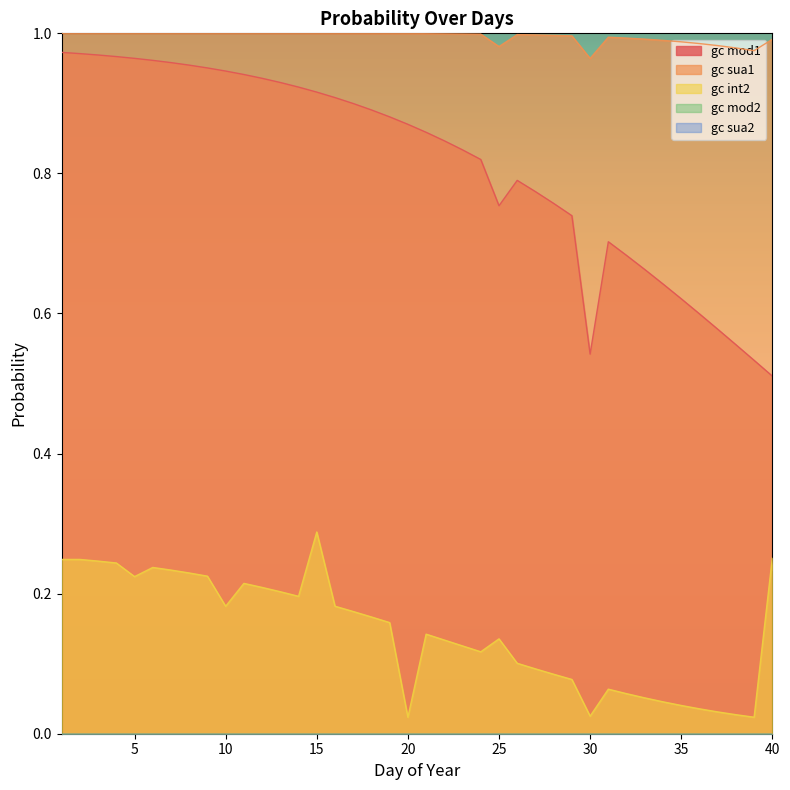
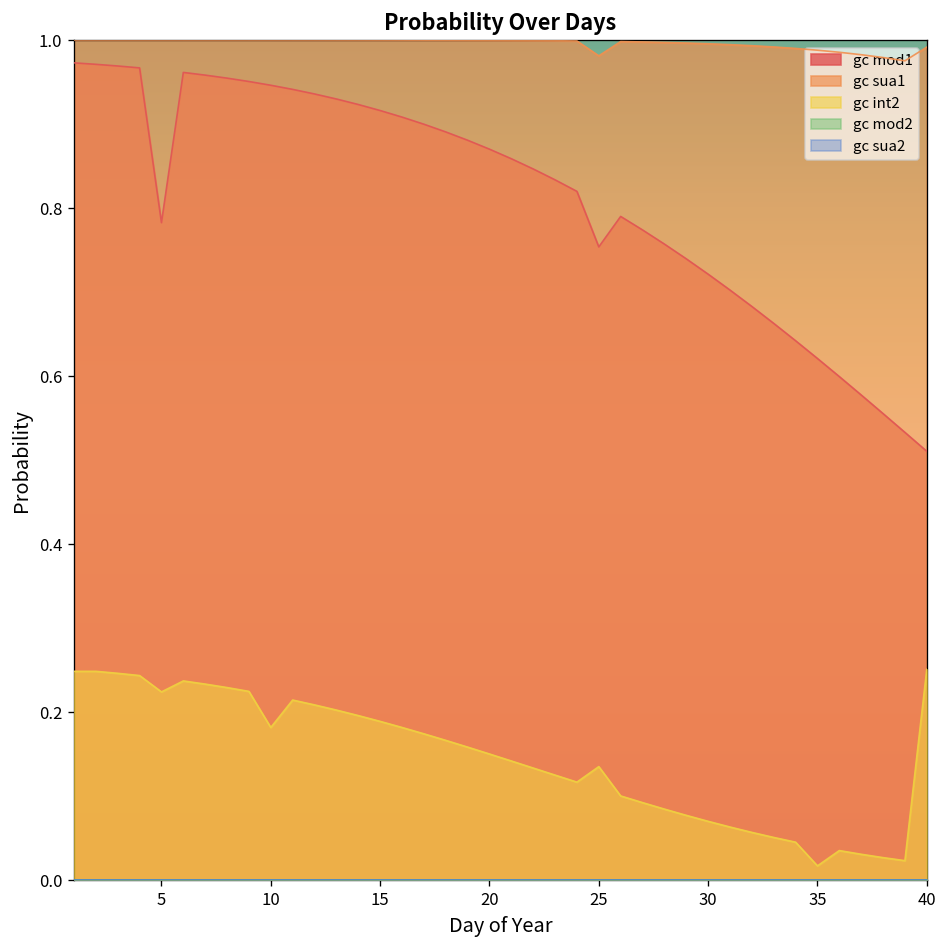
  {
    "gc mod1": {
-     "5": 0.96,
+     "5": 0.78,
      "10": 0.95,
      "15": 0.92,
      "20": 0.87,
      "25": 0.75,
-     "30": 0.54,
+     "30": 0.72,
      "35": 0.62,
      "40": 0.51
    },
    "gc sua1": {
      "5": 1.00,
      "10": 1.00,
      "15": 1.00,
      "20": 1.00,
      "25": 0.98,
-     "30": 0.96,
+     "30": 1.00,
      "40": 0.99
    },
    "gc int2": {
      "5": 0.22,
      "10": 0.18,
-     "15": 0.29,
-     "20": 0.02,
+     "15": 0.19,
+     "20": 0.15,
      "25": 0.14,
-     "30": 0.03,
-     "35": 0.04,
+     "30": 0.07,
+     "35": 0.02,
      "40": 0.25
    },
    "gc sua2": {
      "5": 0.00,
      "10": 0.00,
      "15": 0.00,
      "20": 0.00,
      "25": 0.00,
      "30": 0.00,
      "35": 0.00,
      "40": 0.00
    }
  }
